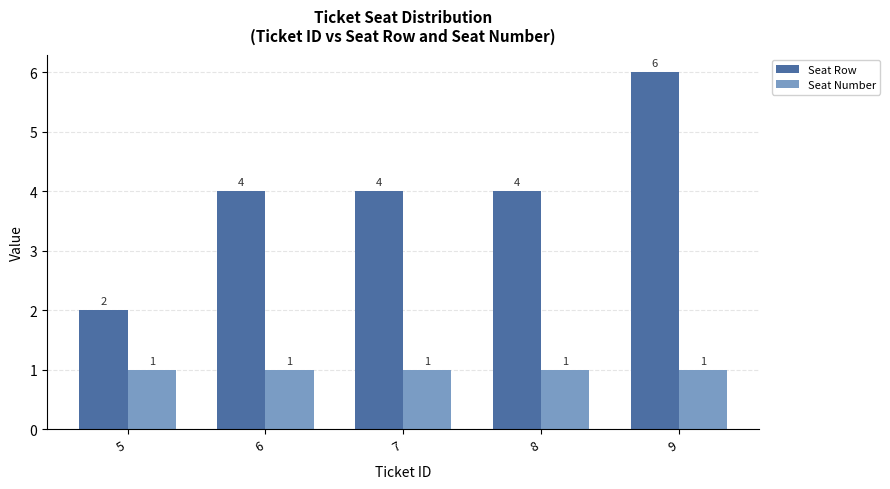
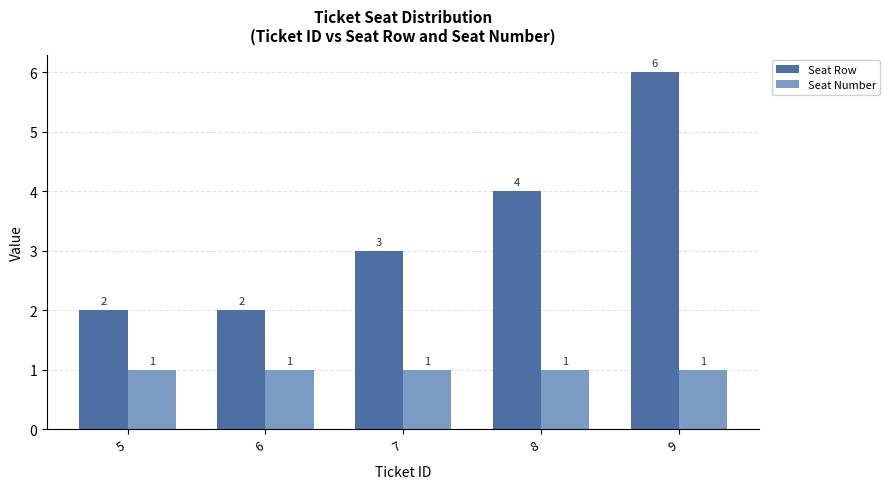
  {
    "Seat Row": {
      "5": 2,
-     "6": 4,
-     "7": 4,
+     "6": 2,
+     "7": 3,
      "8": 4,
      "9": 6
    },
    "Seat Number": {
      "5": 1,
      "6": 1,
      "7": 1,
      "8": 1,
      "9": 1
    }
  }
